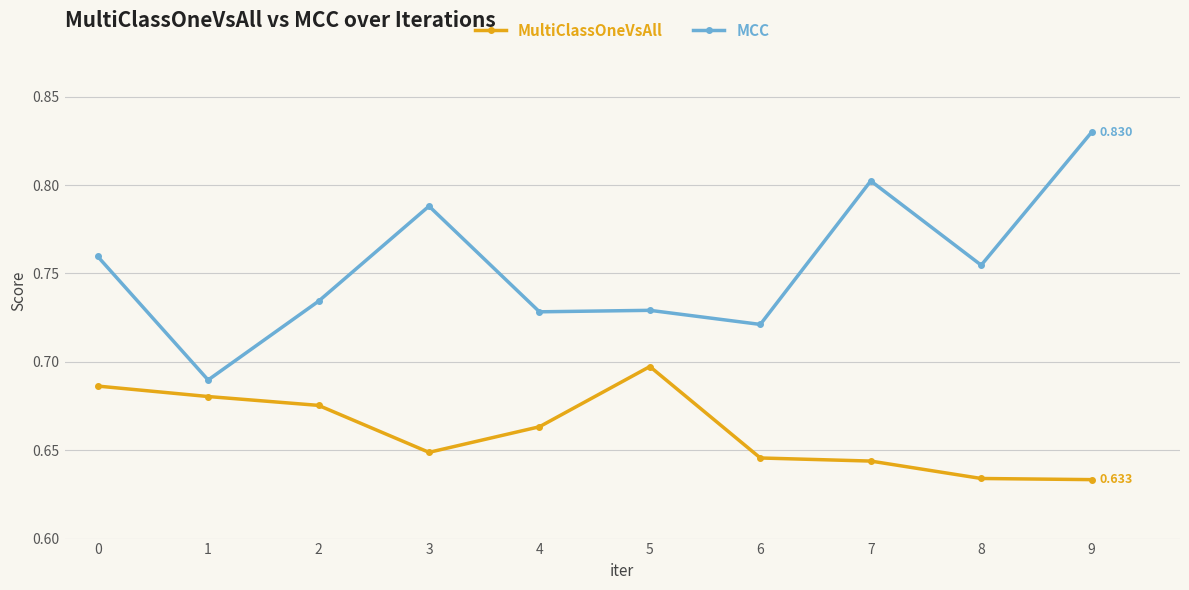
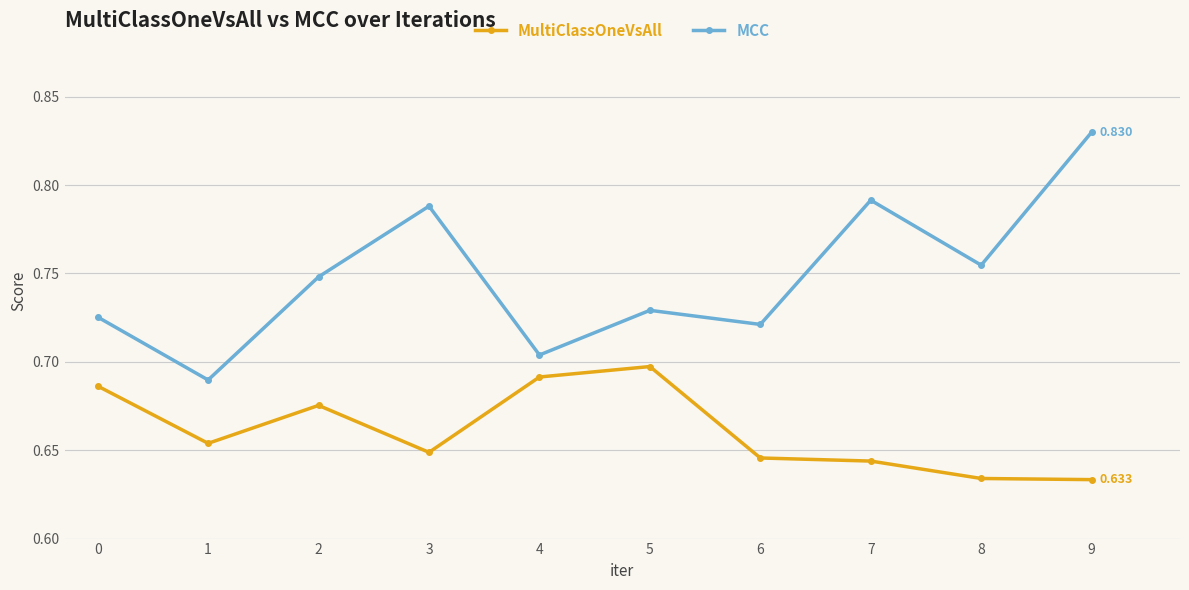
  {
    "MultiClassOneVsAll": {
      "0": 0.686,
-     "1": 0.680,
+     "1": 0.654,
      "2": 0.675,
      "3": 0.649,
-     "4": 0.663,
+     "4": 0.691,
      "5": 0.697,
      "6": 0.646,
      "7": 0.644,
      "8": 0.634
    },
    "MCC": {
-     "0": 0.760,
+     "0": 0.725,
      "1": 0.690,
-     "2": 0.734,
+     "2": 0.748,
      "3": 0.788,
-     "4": 0.728,
+     "4": 0.704,
      "5": 0.729,
      "6": 0.721,
-     "7": 0.802,
+     "7": 0.791,
      "8": 0.755
    }
  }
